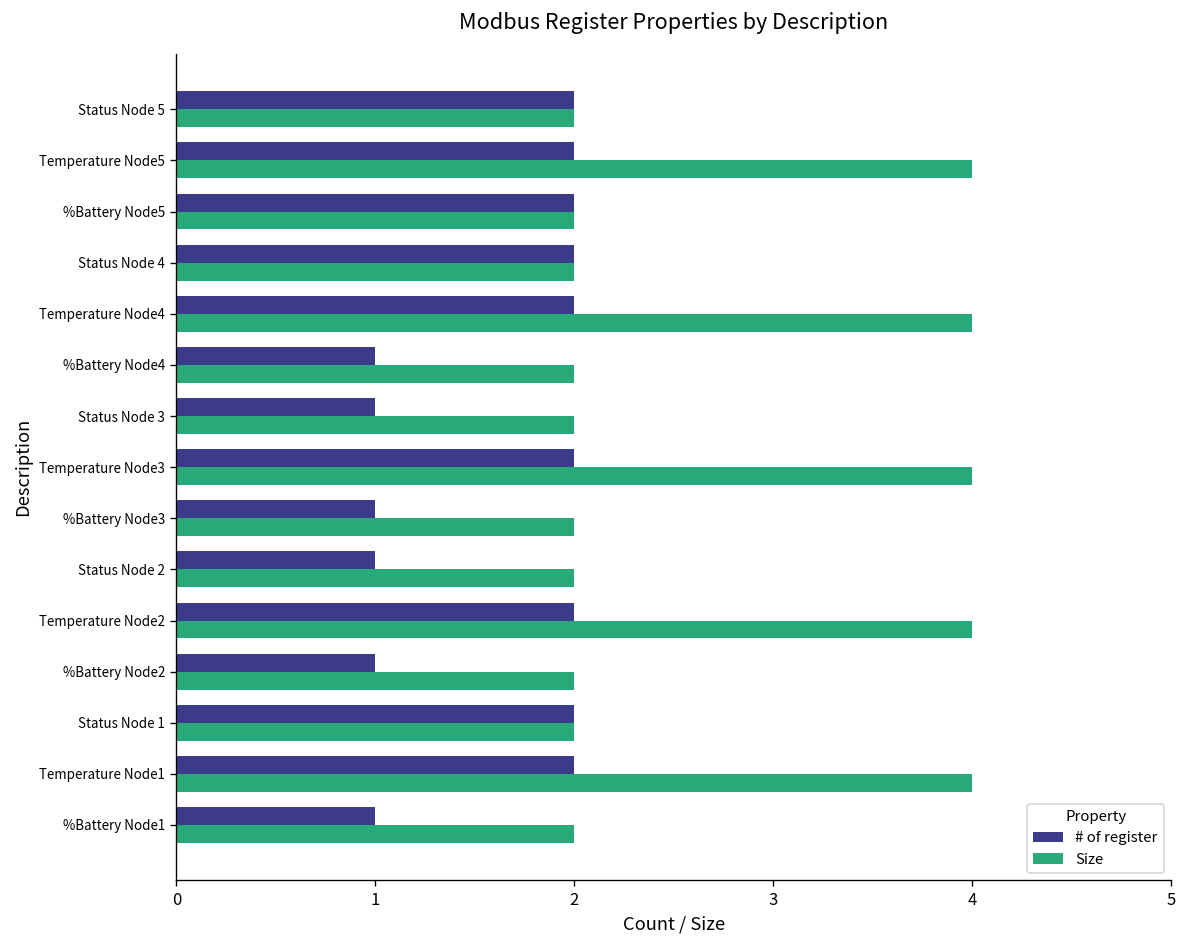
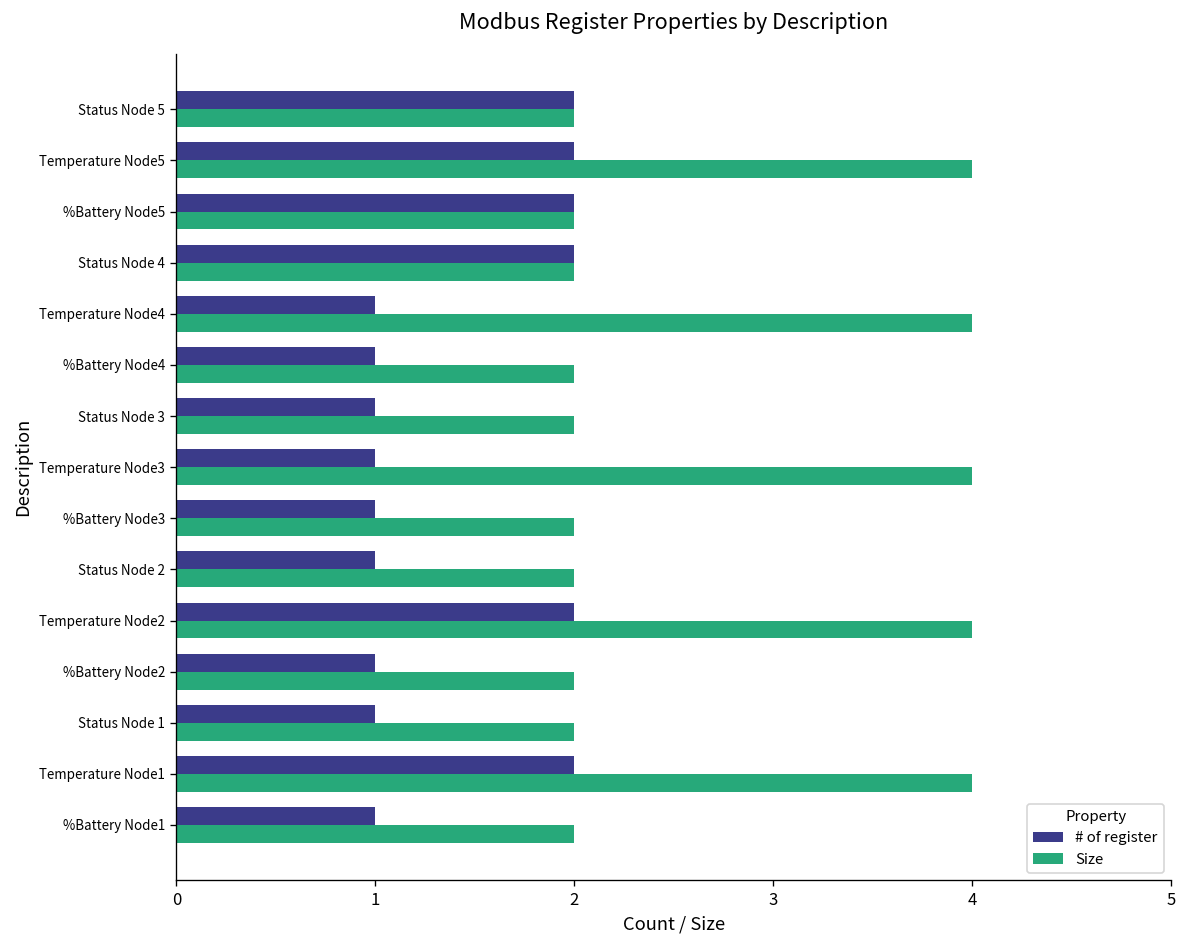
  {
    "# of register": {
      "Status Node 5": 2,
      "Temperature Node5": 2,
      "%Battery Node5": 2,
      "Status Node 4": 2,
-     "Temperature Node4": 2,
+     "Temperature Node4": 1,
      "%Battery Node4": 1,
      "Status Node 3": 1,
-     "Temperature Node3": 2,
+     "Temperature Node3": 1,
      "%Battery Node3": 1,
      "Status Node 2": 1,
      "Temperature Node2": 2,
      "%Battery Node2": 1,
-     "Status Node 1": 2,
+     "Status Node 1": 1,
      "Temperature Node1": 2,
      "%Battery Node1": 1
    },
    "Size": {
      "Status Node 5": 2,
      "Temperature Node5": 4,
      "%Battery Node5": 2,
      "Status Node 4": 2,
      "Temperature Node4": 4,
      "%Battery Node4": 2,
      "Status Node 3": 2,
      "Temperature Node3": 4,
      "%Battery Node3": 2,
      "Status Node 2": 2,
      "Temperature Node2": 4,
      "%Battery Node2": 2,
      "Status Node 1": 2,
      "Temperature Node1": 4,
      "%Battery Node1": 2
    }
  }
